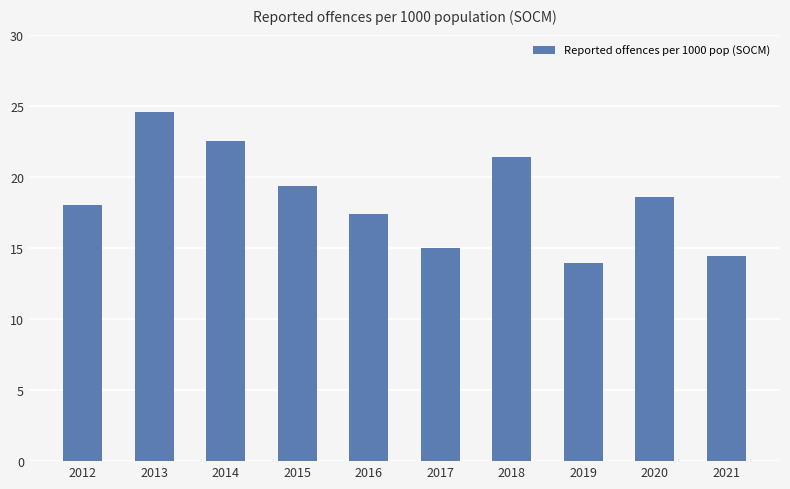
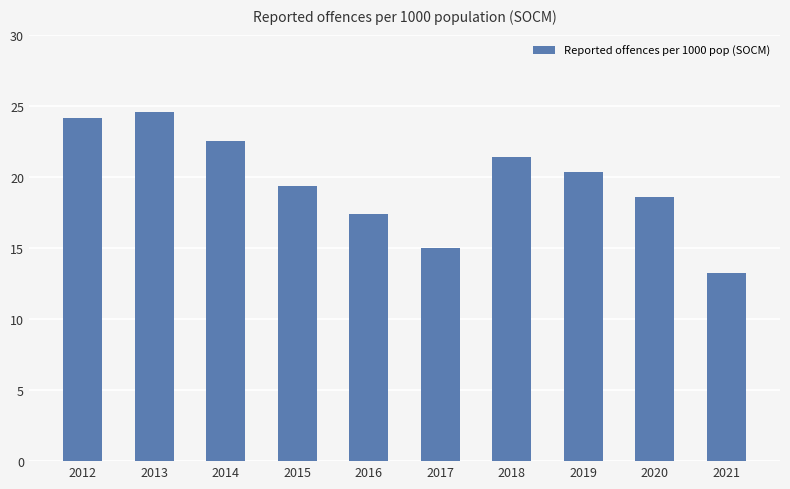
  {
-   "2012": 18.0,
+   "2012": 24.1,
    "2013": 24.5,
    "2014": 22.5,
    "2015": 19.3,
    "2016": 17.4,
    "2017": 15.0,
    "2018": 21.4,
-   "2019": 13.9,
+   "2019": 20.3,
    "2020": 18.6,
-   "2021": 14.4
+   "2021": 13.2
  }
